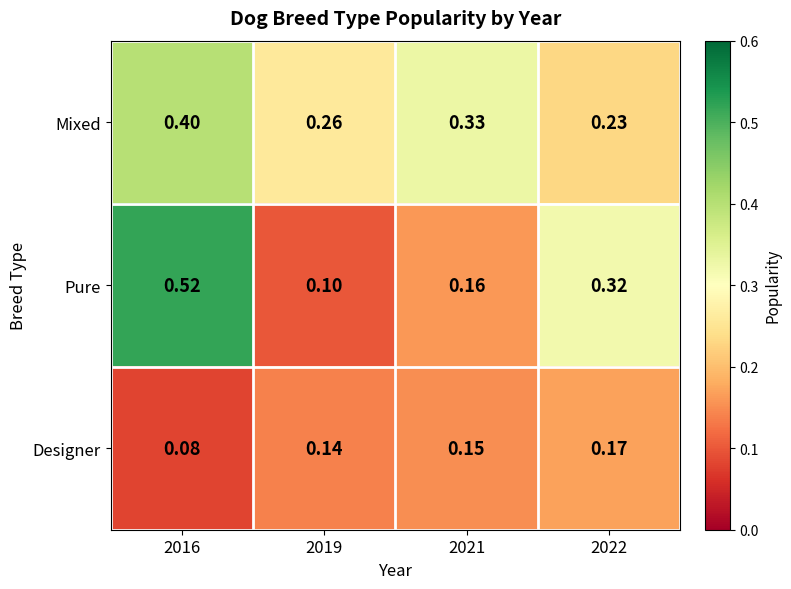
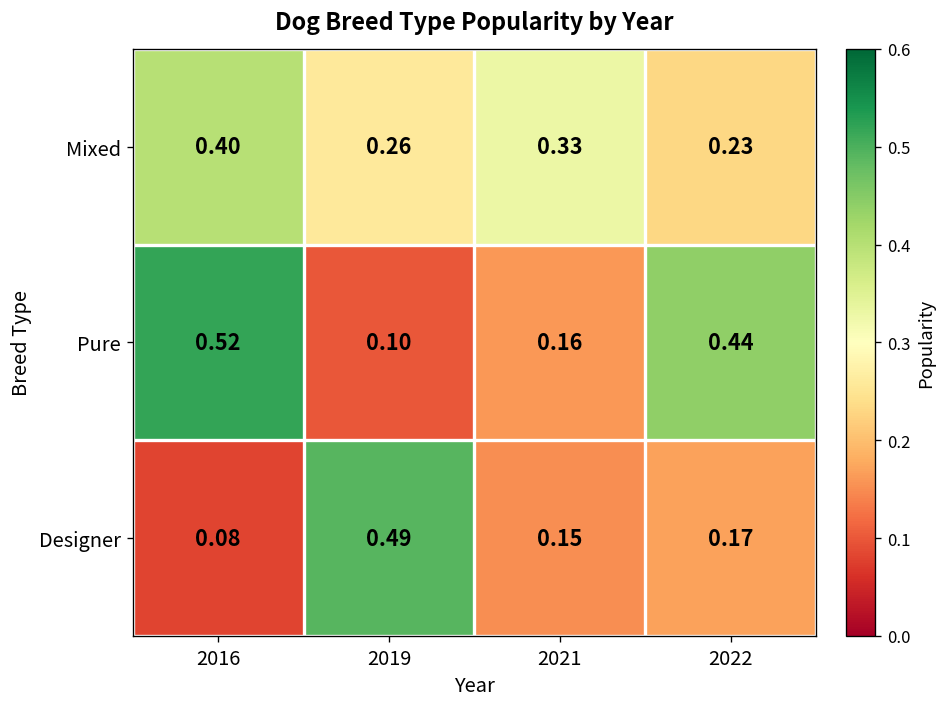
  {
    "Mixed": {
      "2016": 0.40,
      "2019": 0.26,
      "2021": 0.33,
      "2022": 0.23
    },
    "Pure": {
      "2016": 0.52,
      "2019": 0.10,
      "2021": 0.16,
-     "2022": 0.32
+     "2022": 0.44
    },
    "Designer": {
      "2016": 0.08,
-     "2019": 0.14,
+     "2019": 0.49,
      "2021": 0.15,
      "2022": 0.17
    }
  }
